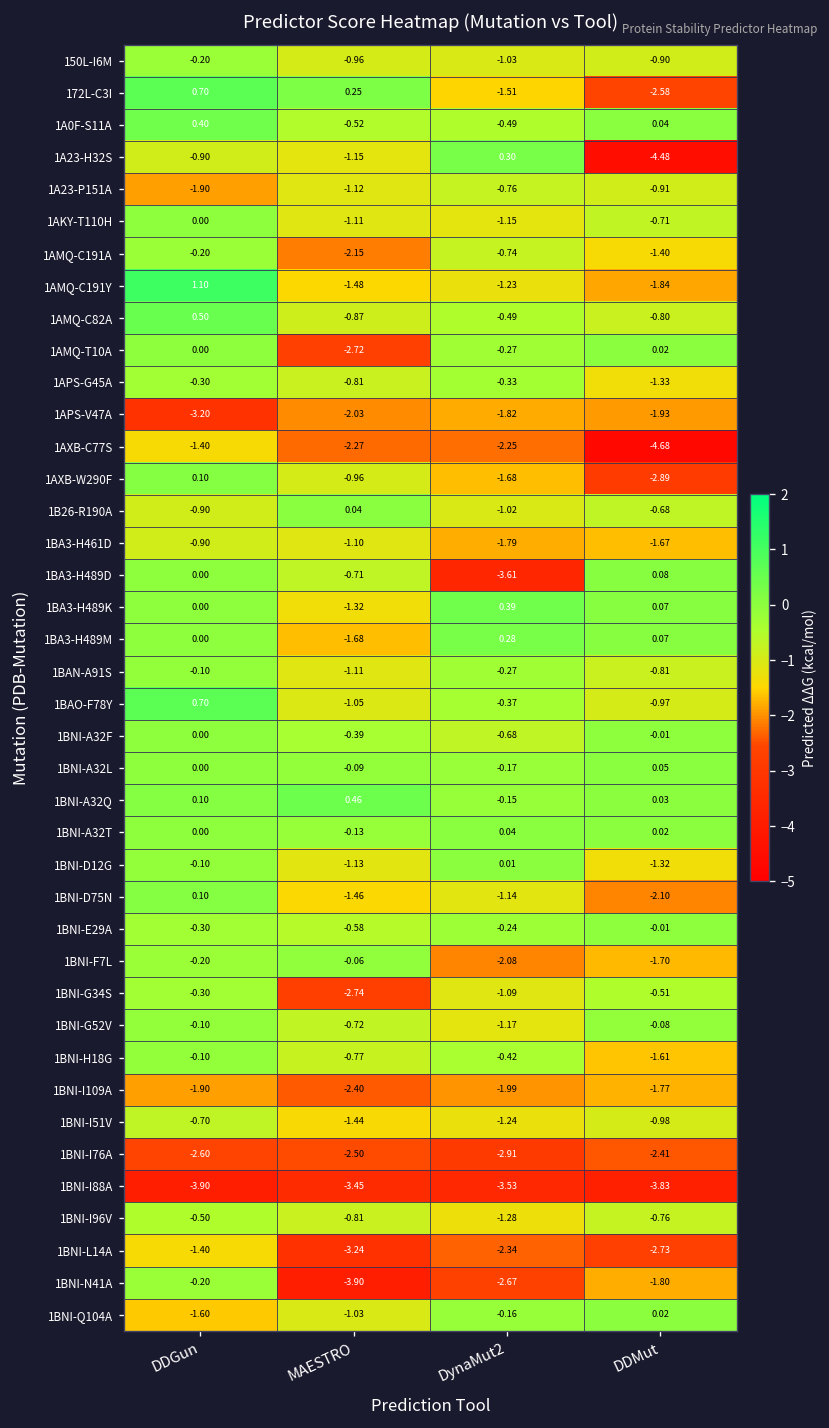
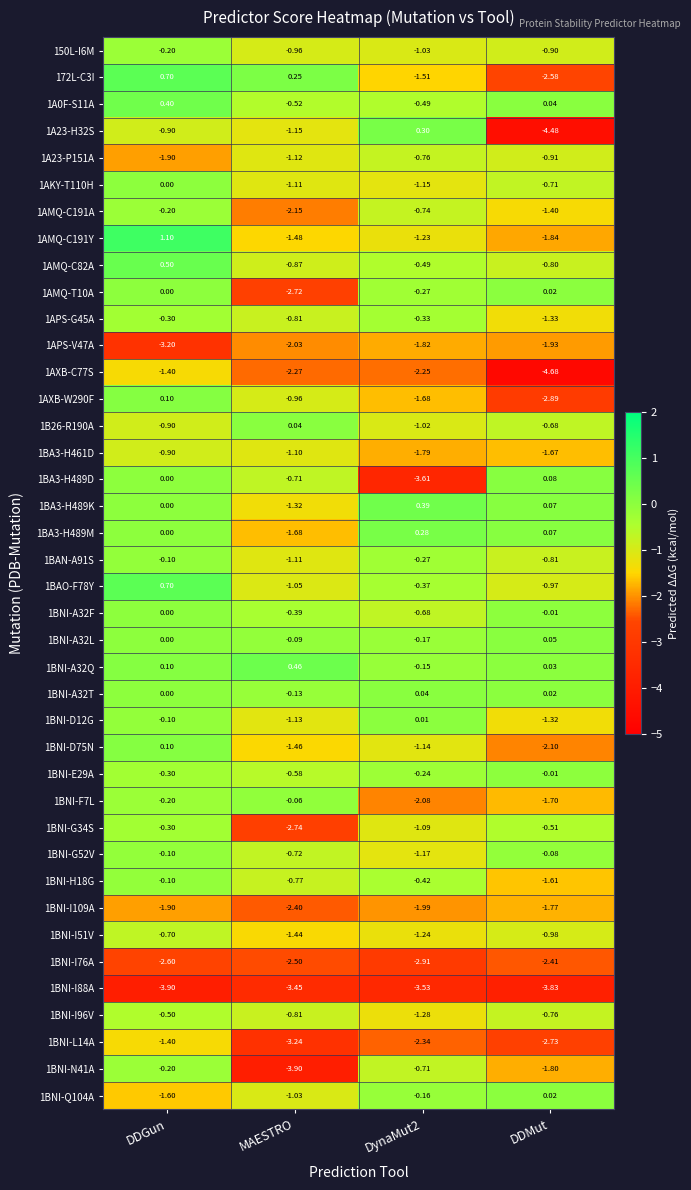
  {
    "150L-I6M": {
      "DDGun": -0.20,
      "MAESTRO": -0.96,
      "DynaMut2": -1.03,
      "DDMut": -0.90
    },
    "172L-C3I": {
      "DDGun": 0.70,
      "MAESTRO": 0.25,
      "DynaMut2": -1.51,
      "DDMut": -2.58
    },
    "1A0F-S11A": {
      "DDGun": 0.40,
      "MAESTRO": -0.52,
      "DynaMut2": -0.49,
      "DDMut": 0.04
    },
    "1A23-H32S": {
      "DDGun": -0.90,
      "MAESTRO": -1.15,
      "DynaMut2": 0.30,
      "DDMut": -4.48
    },
    "1A23-P151A": {
      "DDGun": -1.90,
      "MAESTRO": -1.12,
      "DynaMut2": -0.76,
      "DDMut": -0.91
    },
    "1AKY-T110H": {
      "DDGun": 0.00,
      "MAESTRO": -1.11,
      "DynaMut2": -1.15,
      "DDMut": -0.71
    },
    "1AMQ-C191A": {
      "DDGun": -0.20,
      "MAESTRO": -2.15,
      "DynaMut2": -0.74,
      "DDMut": -1.40
    },
    "1AMQ-C191Y": {
      "DDGun": 1.10,
      "MAESTRO": -1.48,
      "DynaMut2": -1.23,
      "DDMut": -1.84
    },
    "1AMQ-C82A": {
      "DDGun": 0.50,
      "MAESTRO": -0.87,
      "DynaMut2": -0.49,
      "DDMut": -0.80
    },
    "1AMQ-T10A": {
      "DDGun": 0.00,
      "MAESTRO": -2.72,
      "DynaMut2": -0.27,
      "DDMut": 0.02
    },
    "1APS-G45A": {
      "DDGun": -0.30,
      "MAESTRO": -0.81,
      "DynaMut2": -0.33,
      "DDMut": -1.33
    },
    "1APS-V47A": {
      "DDGun": -3.20,
      "MAESTRO": -2.03,
      "DynaMut2": -1.82,
      "DDMut": -1.93
    },
    "1AXB-C77S": {
      "DDGun": -1.40,
      "MAESTRO": -2.27,
      "DynaMut2": -2.25,
      "DDMut": -4.68
    },
    "1AXB-W290F": {
      "DDGun": 0.10,
      "MAESTRO": -0.96,
      "DynaMut2": -1.68,
      "DDMut": -2.89
    },
    "1B26-R190A": {
      "DDGun": -0.90,
      "MAESTRO": 0.04,
      "DynaMut2": -1.02,
      "DDMut": -0.68
    },
    "1BA3-H461D": {
      "DDGun": -0.90,
      "MAESTRO": -1.10,
      "DynaMut2": -1.79,
      "DDMut": -1.67
    },
    "1BA3-H489D": {
      "DDGun": 0.00,
      "MAESTRO": -0.71,
      "DynaMut2": -3.61,
      "DDMut": 0.08
    },
    "1BA3-H489K": {
      "DDGun": 0.00,
      "MAESTRO": -1.32,
      "DynaMut2": 0.39,
      "DDMut": 0.07
    },
    "1BA3-H489M": {
      "DDGun": 0.00,
      "MAESTRO": -1.68,
      "DynaMut2": 0.28,
      "DDMut": 0.07
    },
    "1BAN-A91S": {
      "DDGun": -0.10,
      "MAESTRO": -1.11,
      "DynaMut2": -0.27,
      "DDMut": -0.81
    },
    "1BAO-F78Y": {
      "DDGun": 0.70,
      "MAESTRO": -1.05,
      "DynaMut2": -0.37,
      "DDMut": -0.97
    },
    "1BNI-A32F": {
      "DDGun": 0.00,
      "MAESTRO": -0.39,
      "DynaMut2": -0.68,
      "DDMut": -0.01
    },
    "1BNI-A32L": {
      "DDGun": 0.00,
      "MAESTRO": -0.09,
      "DynaMut2": -0.17,
      "DDMut": 0.05
    },
    "1BNI-A32Q": {
      "DDGun": 0.10,
      "MAESTRO": 0.46,
      "DynaMut2": -0.15,
      "DDMut": 0.03
    },
    "1BNI-A32T": {
      "DDGun": 0.00,
      "MAESTRO": -0.13,
      "DynaMut2": 0.04,
      "DDMut": 0.02
    },
    "1BNI-D12G": {
      "DDGun": -0.10,
      "MAESTRO": -1.13,
      "DynaMut2": 0.01,
      "DDMut": -1.32
    },
    "1BNI-D75N": {
      "DDGun": 0.10,
      "MAESTRO": -1.46,
      "DynaMut2": -1.14,
      "DDMut": -2.10
    },
    "1BNI-E29A": {
      "DDGun": -0.30,
      "MAESTRO": -0.58,
      "DynaMut2": -0.24,
      "DDMut": -0.01
    },
    "1BNI-F7L": {
      "DDGun": -0.20,
      "MAESTRO": -0.06,
      "DynaMut2": -2.08,
      "DDMut": -1.70
    },
    "1BNI-G34S": {
      "DDGun": -0.30,
      "MAESTRO": -2.74,
      "DynaMut2": -1.09,
      "DDMut": -0.51
    },
    "1BNI-G52V": {
      "DDGun": -0.10,
      "MAESTRO": -0.72,
      "DynaMut2": -1.17,
      "DDMut": -0.08
    },
    "1BNI-H18G": {
      "DDGun": -0.10,
      "MAESTRO": -0.77,
      "DynaMut2": -0.42,
      "DDMut": -1.61
    },
    "1BNI-I109A": {
      "DDGun": -1.90,
      "MAESTRO": -2.40,
      "DynaMut2": -1.99,
      "DDMut": -1.77
    },
    "1BNI-I51V": {
      "DDGun": -0.70,
      "MAESTRO": -1.44,
      "DynaMut2": -1.24,
      "DDMut": -0.98
    },
    "1BNI-I76A": {
      "DDGun": -2.60,
      "MAESTRO": -2.50,
      "DynaMut2": -2.91,
      "DDMut": -2.41
    },
    "1BNI-I88A": {
      "DDGun": -3.90,
      "MAESTRO": -3.45,
      "DynaMut2": -3.53,
      "DDMut": -3.83
    },
    "1BNI-I96V": {
      "DDGun": -0.50,
      "MAESTRO": -0.81,
      "DynaMut2": -1.28,
      "DDMut": -0.76
    },
    "1BNI-L14A": {
      "DDGun": -1.40,
      "MAESTRO": -3.24,
      "DynaMut2": -2.34,
      "DDMut": -2.73
    },
    "1BNI-N41A": {
      "DDGun": -0.20,
      "MAESTRO": -3.90,
-     "DynaMut2": -2.67,
+     "DynaMut2": -0.71,
      "DDMut": -1.80
    },
    "1BNI-Q104A": {
      "DDGun": -1.60,
      "MAESTRO": -1.03,
      "DynaMut2": -0.16,
      "DDMut": 0.02
    }
  }
